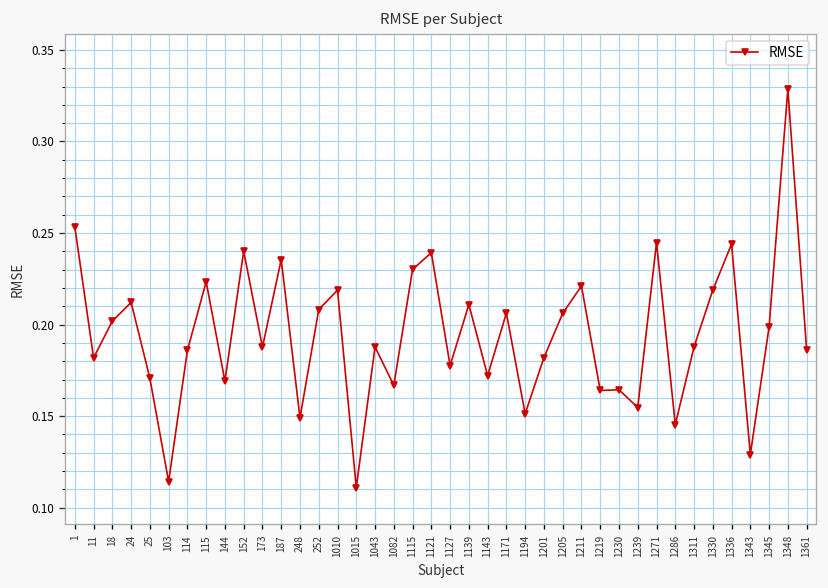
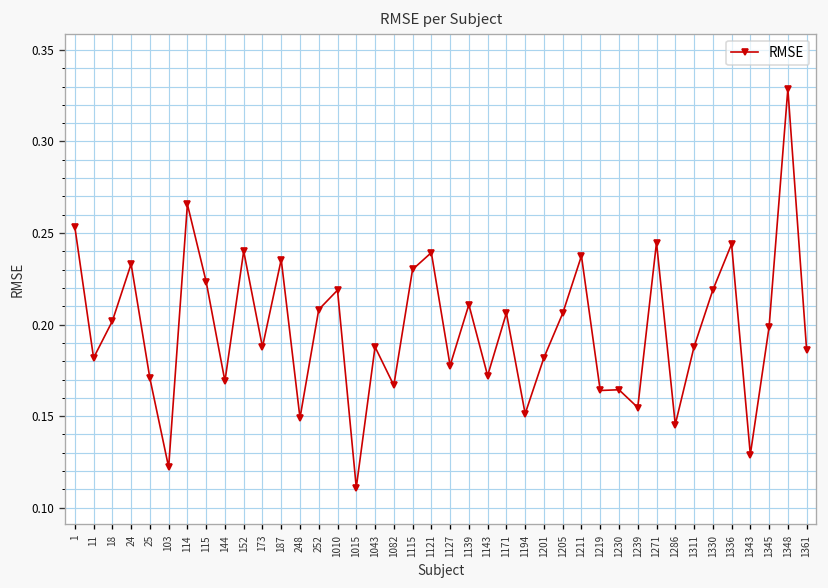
  {
    "1": 0.253,
    "11": 0.182,
    "18": 0.202,
-   "24": 0.212,
+   "24": 0.233,
    "25": 0.171,
-   "103": 0.114,
-   "114": 0.186,
+   "103": 0.122,
+   "114": 0.266,
    "115": 0.223,
    "144": 0.169,
    "152": 0.240,
    "173": 0.188,
    "187": 0.236,
    "248": 0.149,
    "252": 0.208,
    "1010": 0.219,
    "1015": 0.111,
    "1043": 0.188,
    "1082": 0.167,
    "1115": 0.230,
    "1121": 0.239,
    "1127": 0.178,
    "1139": 0.211,
    "1143": 0.172,
    "1171": 0.206,
    "1194": 0.151,
    "1201": 0.182,
    "1205": 0.206,
-   "1211": 0.221,
+   "1211": 0.238,
    "1219": 0.164,
    "1230": 0.164,
    "1239": 0.155,
    "1271": 0.245,
    "1286": 0.145,
    "1311": 0.188,
    "1330": 0.219,
    "1336": 0.244,
    "1343": 0.129,
    "1345": 0.199,
    "1348": 0.329,
    "1361": 0.186
  }
